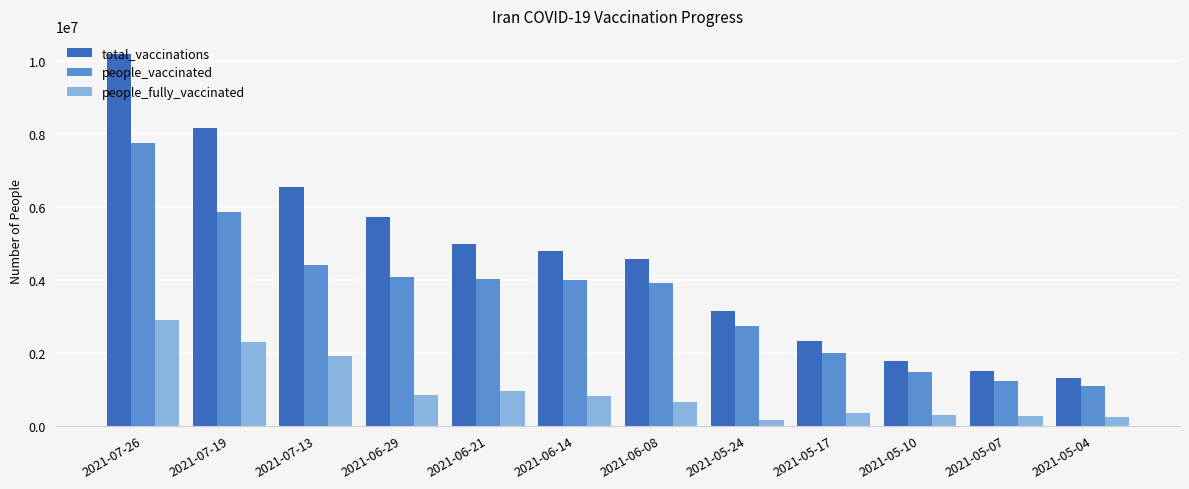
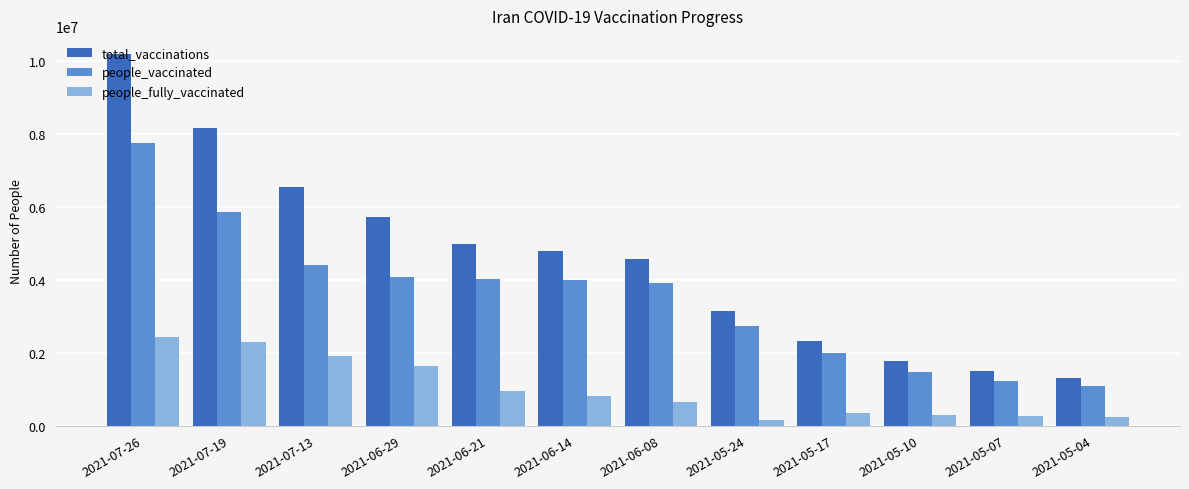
  {
    "people_fully_vaccinated": {
-     "2021-07-26": 2900000,
+     "2021-07-26": 2400000,
      "2021-07-19": 2300000,
      "2021-07-13": 1900000,
-     "2021-06-29": 800000,
+     "2021-06-29": 1600000,
      "2021-06-21": 1000000,
      "2021-06-14": 800000,
      "2021-06-08": 600000,
      "2021-05-24": 100000,
      "2021-05-17": 400000,
      "2021-05-10": 300000,
      "2021-05-07": 300000,
      "2021-05-04": 200000
    }
  }
